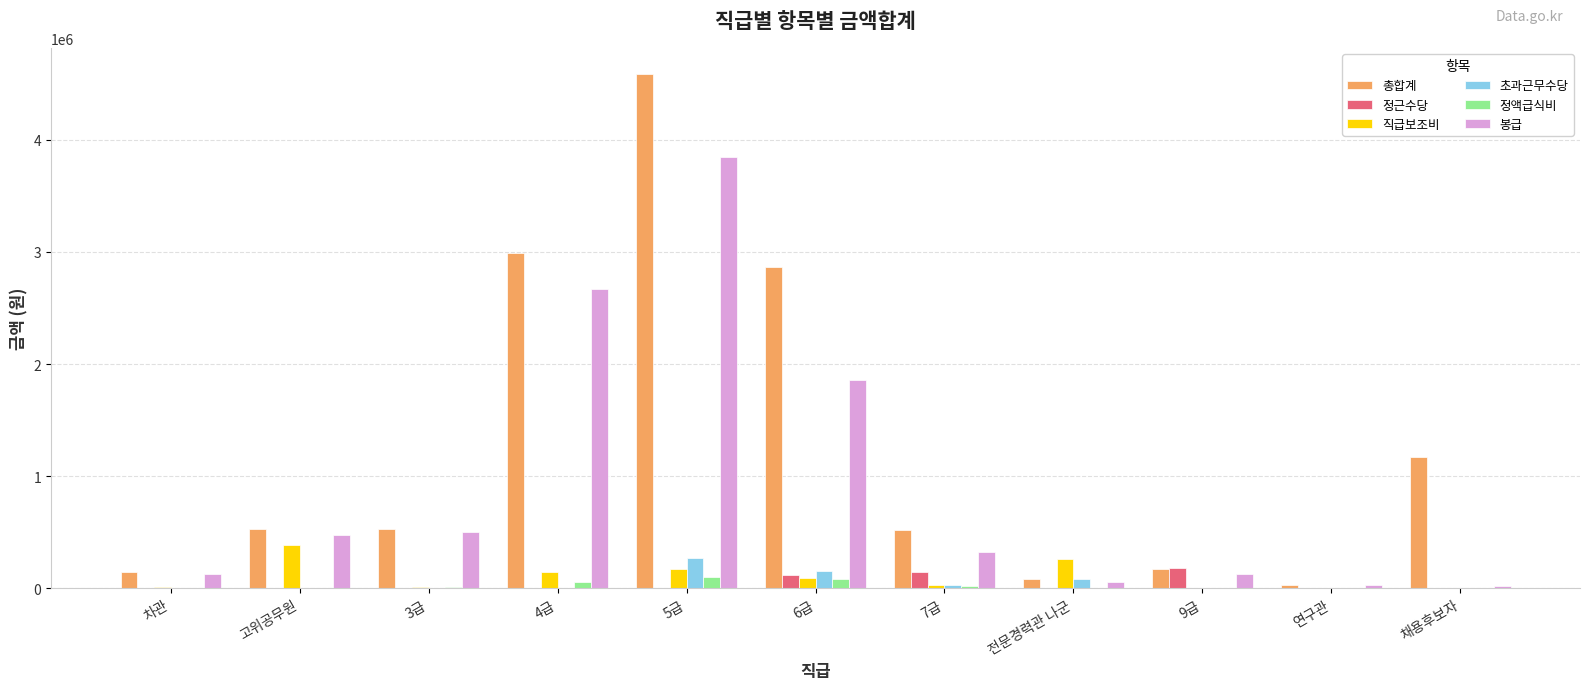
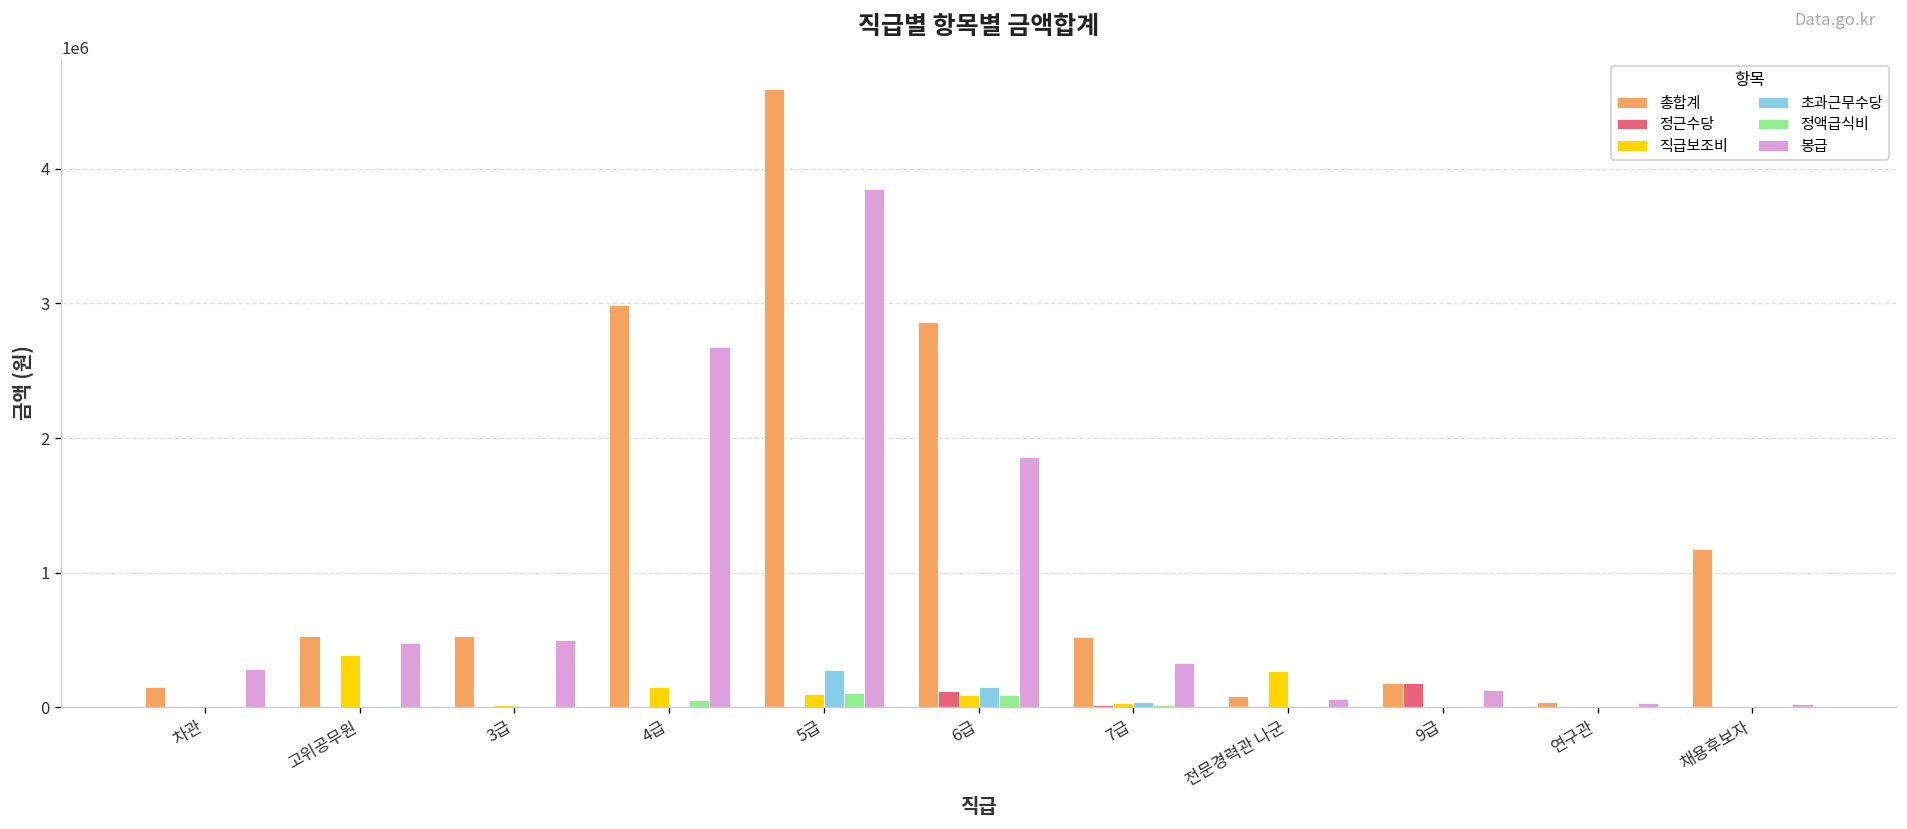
  {
    "총합계": {
      "차관": 150000,
      "고위공무원": 530000,
      "3급": 530000,
      "4급": 2990000,
      "5급": 4590000,
      "6급": 2860000,
      "7급": 520000,
      "전문경력관 나군": 80000,
      "9급": 180000,
      "연구관": 30000,
      "채용후보자": 1170000
    },
    "정근수당": {
      "차관": 0,
      "고위공무원": 0,
      "3급": 0,
      "4급": 0,
      "5급": 0,
      "6급": 120000,
-     "7급": 150000,
+     "7급": 10000,
      "9급": 180000,
      "연구관": 0,
      "채용후보자": 0
    },
    "직급보조비": {
      "고위공무원": 390000,
      "4급": 150000,
-     "5급": 180000,
+     "5급": 100000,
      "6급": 90000,
      "7급": 30000,
      "전문경력관 나군": 270000,
      "채용후보자": 0
    },
    "초과근무수당": {
      "차관": 0,
      "고위공무원": 0,
      "3급": 0,
      "4급": 0,
      "5급": 270000,
      "6급": 150000,
      "7급": 30000,
-     "전문경력관 나군": 80000,
+     "전문경력관 나군": 0,
      "연구관": 0,
      "채용후보자": 0
    },
    "정액급식비": {
      "4급": 60000,
      "5급": 110000,
      "6급": 90000,
      "채용후보자": 0
    },
    "봉급": {
-     "차관": 130000,
+     "차관": 280000,
      "고위공무원": 480000,
      "3급": 500000,
      "4급": 2670000,
      "5급": 3850000,
      "6급": 1860000,
      "7급": 330000,
      "전문경력관 나군": 60000,
      "9급": 130000,
      "연구관": 30000,
      "채용후보자": 20000
    }
  }
